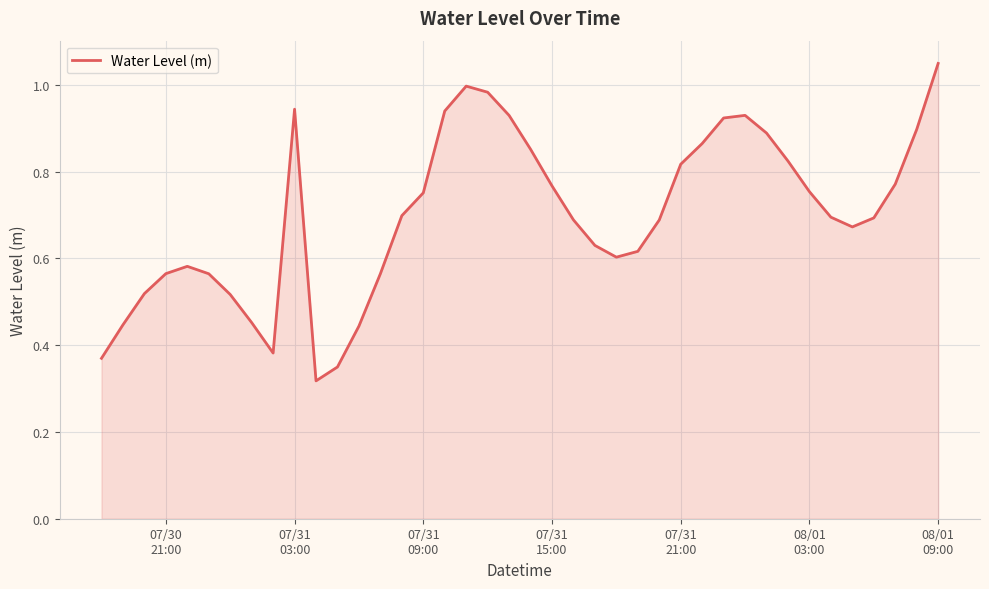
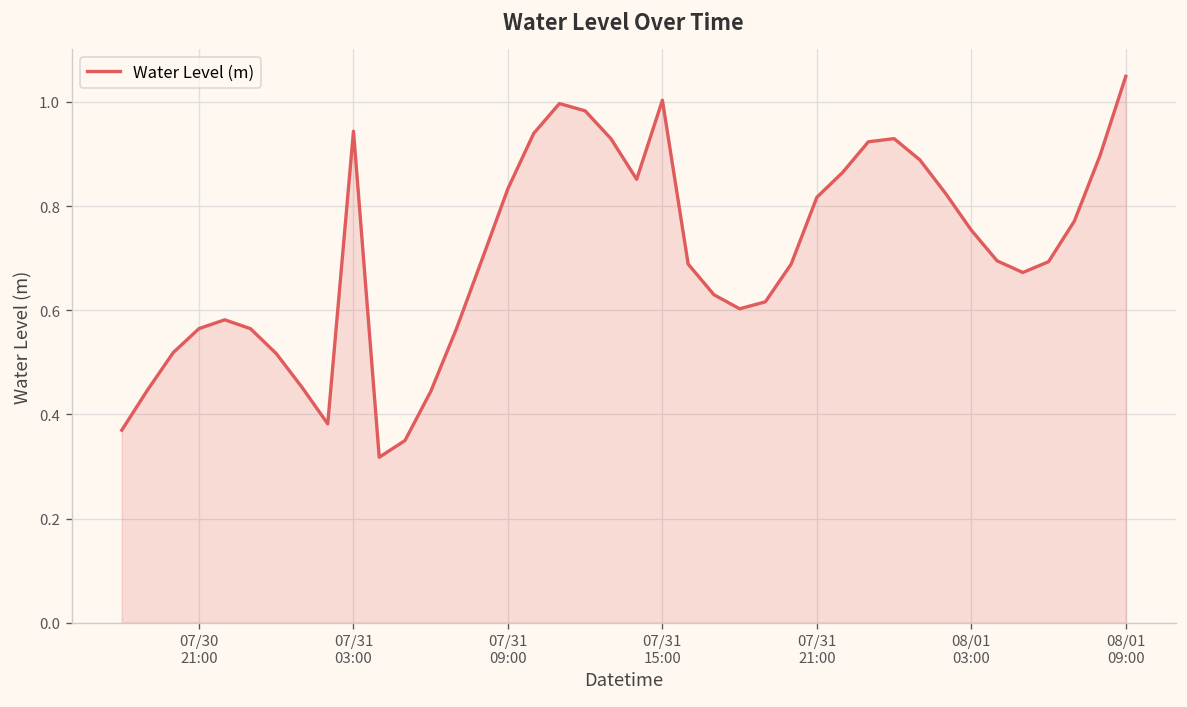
  {
    "07/30 21:00": 0.56,
    "07/31 03:00": 0.94,
-   "07/31 09:00": 0.75,
-   "07/31 15:00": 0.77,
+   "07/31 09:00": 0.83,
+   "07/31 15:00": 1.00,
    "07/31 21:00": 0.82,
    "08/01 03:00": 0.75,
    "08/01 09:00": 1.05
  }
